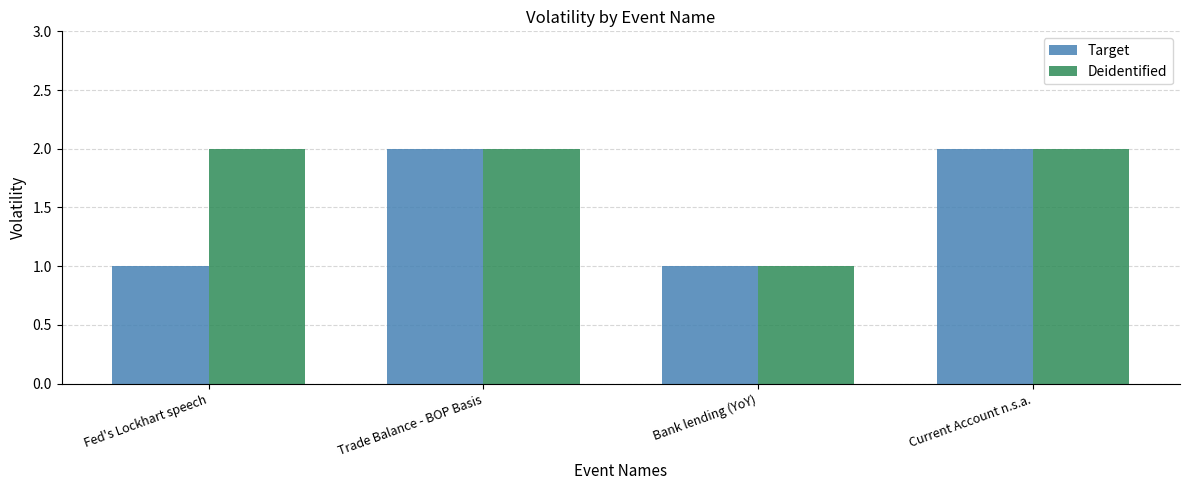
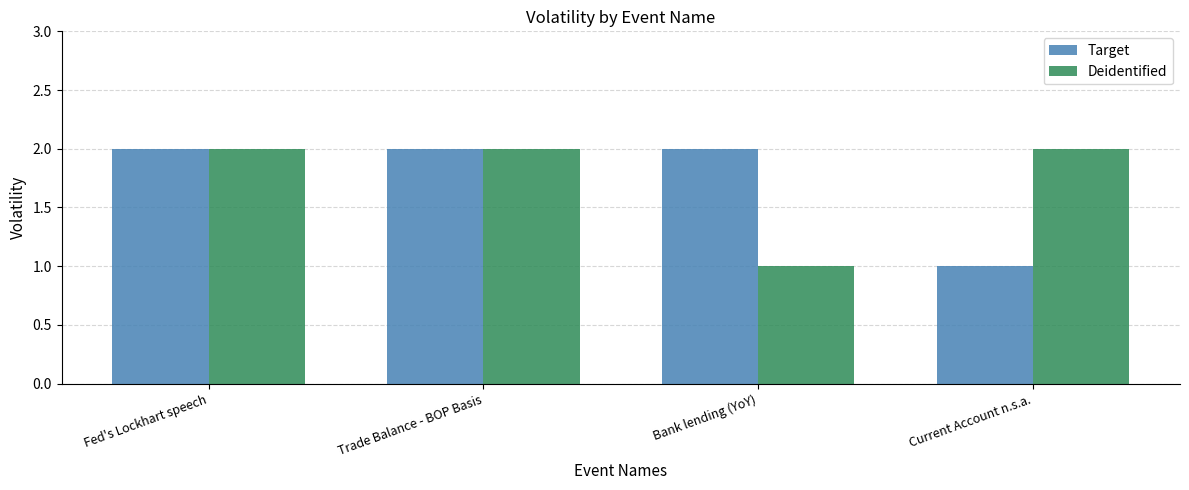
  {
    "Target": {
-     "Fed's Lockhart speech": 1,
+     "Fed's Lockhart speech": 2,
      "Trade Balance - BOP Basis": 2,
-     "Bank lending (YoY)": 1,
-     "Current Account n.s.a.": 2
+     "Bank lending (YoY)": 2,
+     "Current Account n.s.a.": 1
    },
    "Deidentified": {
      "Fed's Lockhart speech": 2,
      "Trade Balance - BOP Basis": 2,
      "Bank lending (YoY)": 1,
      "Current Account n.s.a.": 2
    }
  }
